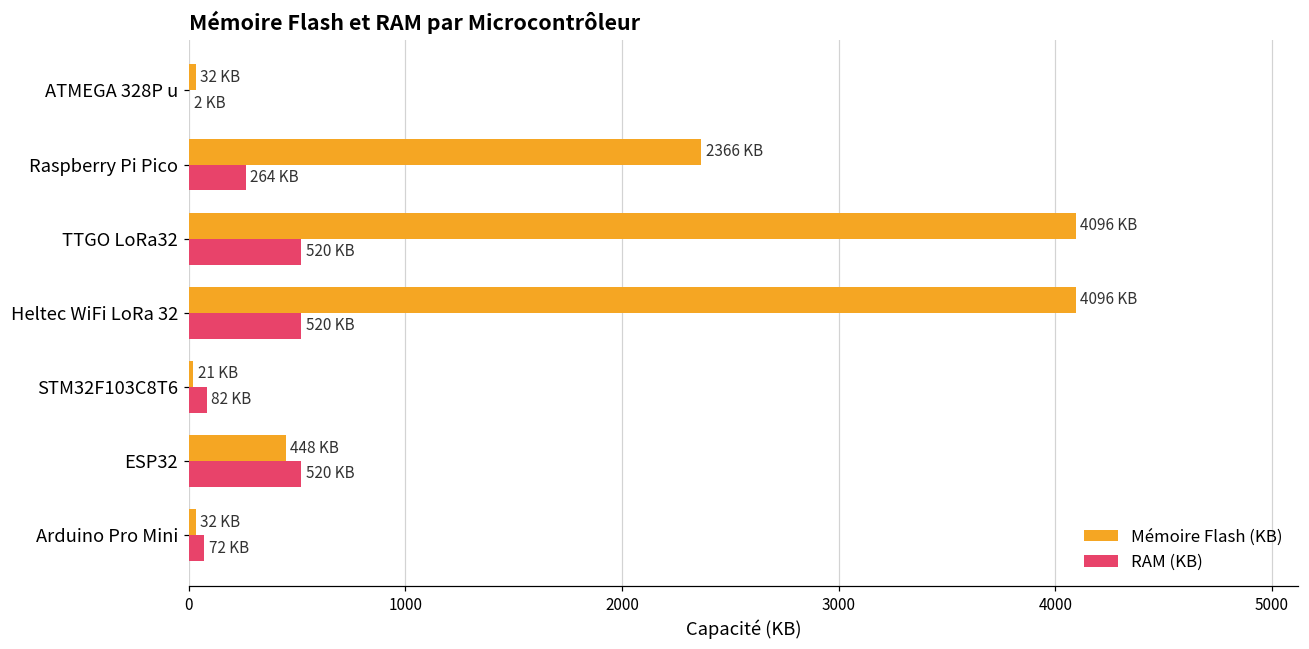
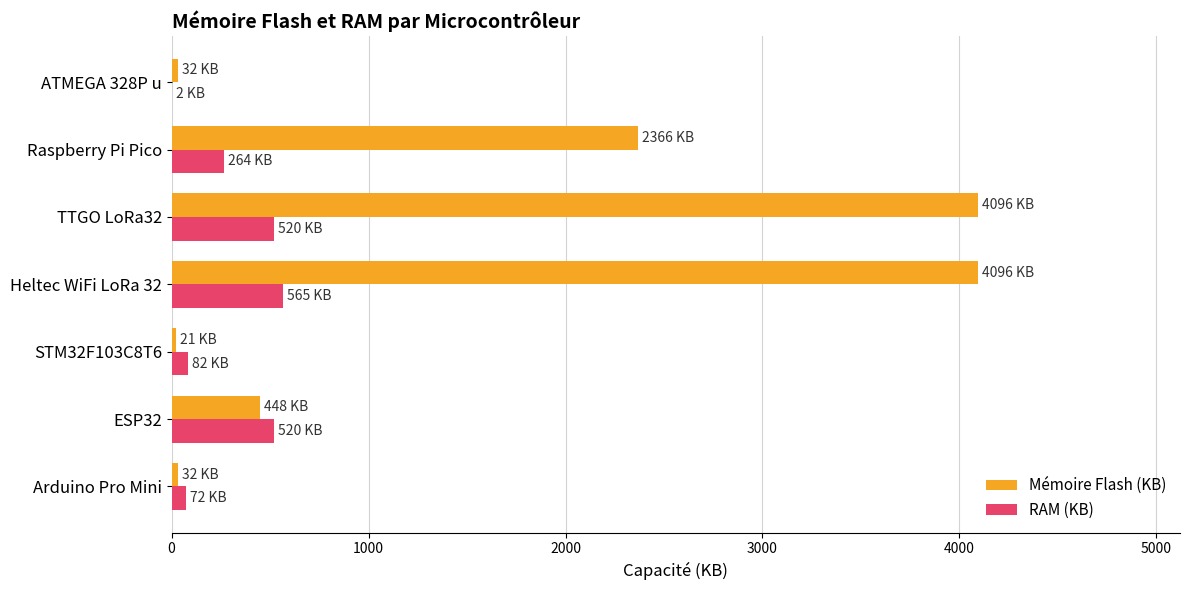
  {
    "Mémoire Flash (KB)": {
      "ATMEGA 328P u": 32,
      "Raspberry Pi Pico": 2366,
      "TTGO LoRa32": 4096,
      "Heltec WiFi LoRa 32": 4096,
      "STM32F103C8T6": 21,
      "ESP32": 448,
      "Arduino Pro Mini": 32
    },
    "RAM (KB)": {
      "ATMEGA 328P u": 2,
      "Raspberry Pi Pico": 264,
      "TTGO LoRa32": 520,
-     "Heltec WiFi LoRa 32": 520,
+     "Heltec WiFi LoRa 32": 565,
      "STM32F103C8T6": 82,
      "ESP32": 520,
      "Arduino Pro Mini": 72
    }
  }
